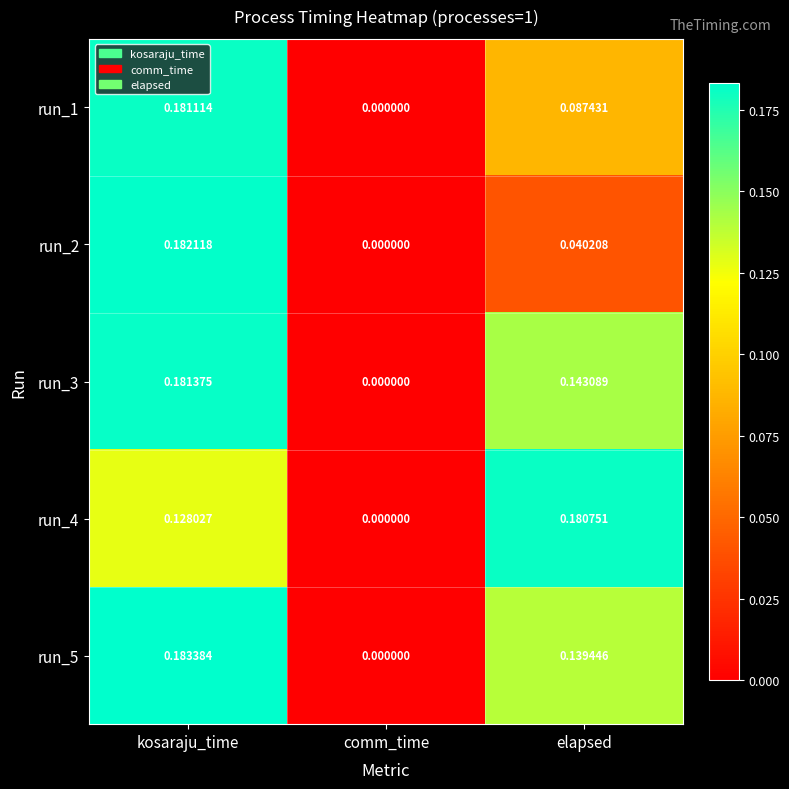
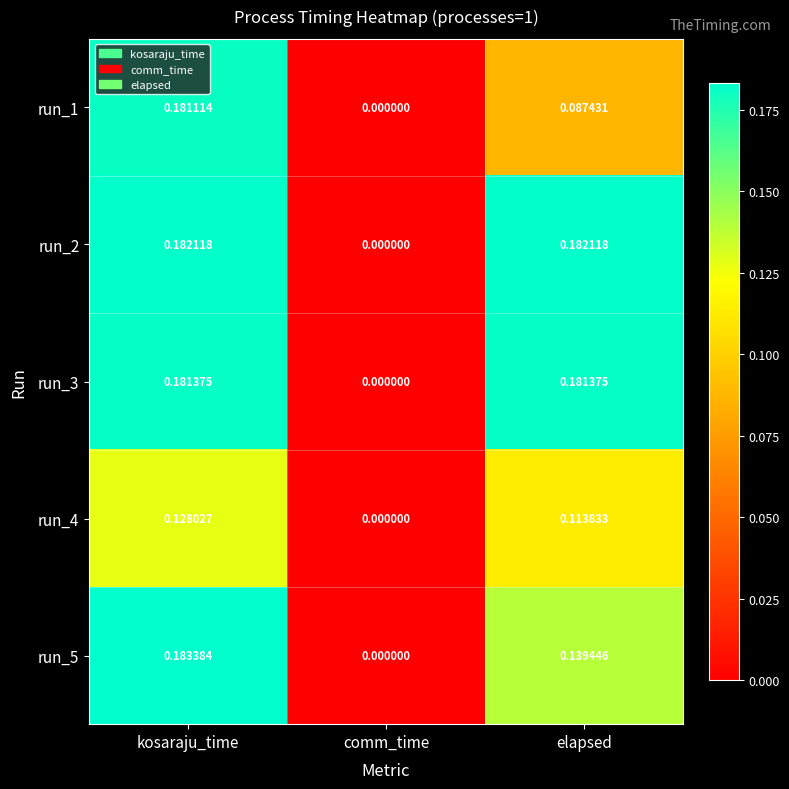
  {
    "run_1": {
      "kosaraju_time": 0.181114,
      "comm_time": 0.000000,
      "elapsed": 0.087431
    },
    "run_2": {
      "kosaraju_time": 0.182118,
      "comm_time": 0.000000,
-     "elapsed": 0.040208
+     "elapsed": 0.182118
    },
    "run_3": {
      "kosaraju_time": 0.181375,
      "comm_time": 0.000000,
-     "elapsed": 0.143089
+     "elapsed": 0.181375
    },
    "run_4": {
      "kosaraju_time": 0.128027,
      "comm_time": 0.000000,
-     "elapsed": 0.180751
+     "elapsed": 0.113833
    },
    "run_5": {
      "kosaraju_time": 0.183384,
      "comm_time": 0.000000,
      "elapsed": 0.139446
    }
  }
